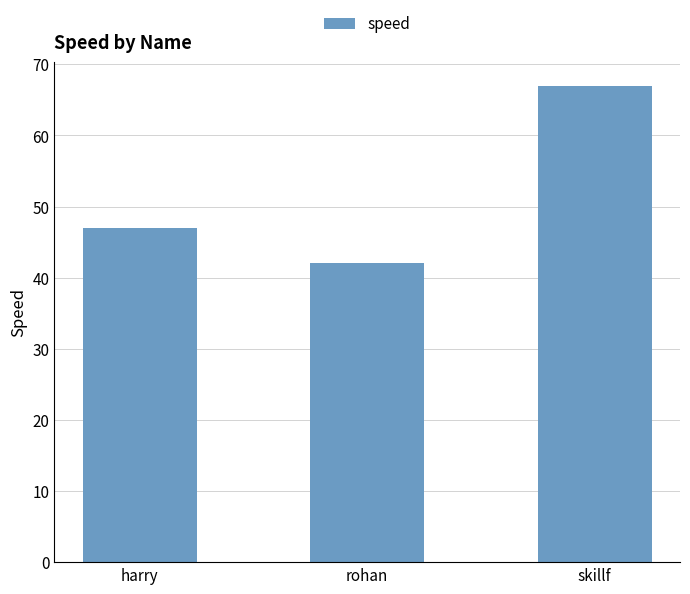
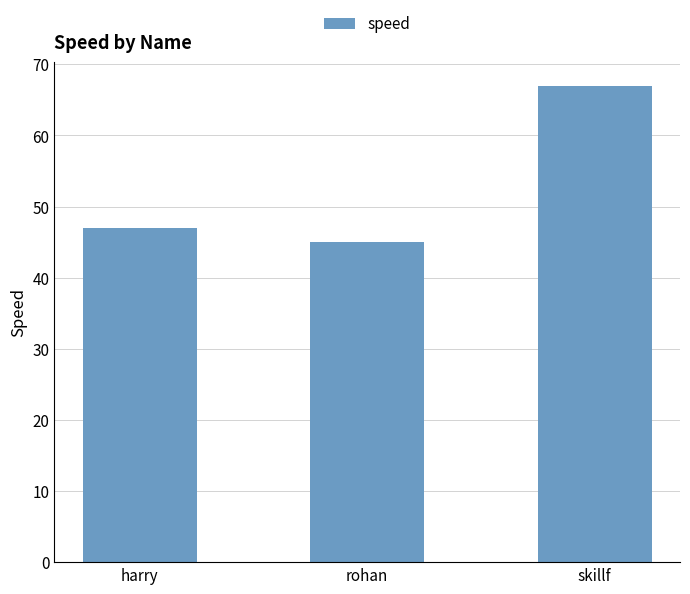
  {
    "harry": 47,
-   "rohan": 42,
+   "rohan": 45,
    "skillf": 67
  }
